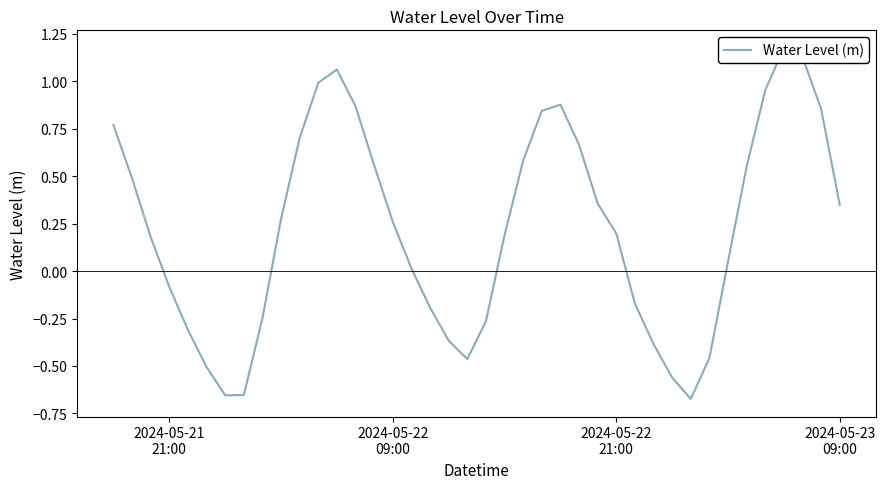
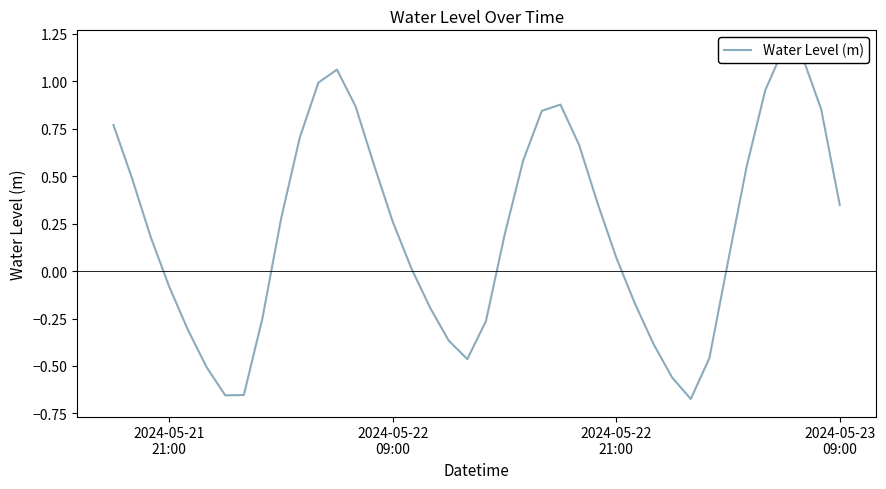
  {
    "2024-05-21 21:00": -0.08,
    "2024-05-22 09:00": 0.26,
-   "2024-05-22 21:00": 0.20,
+   "2024-05-22 21:00": 0.07,
    "2024-05-23 09:00": 0.35
  }
